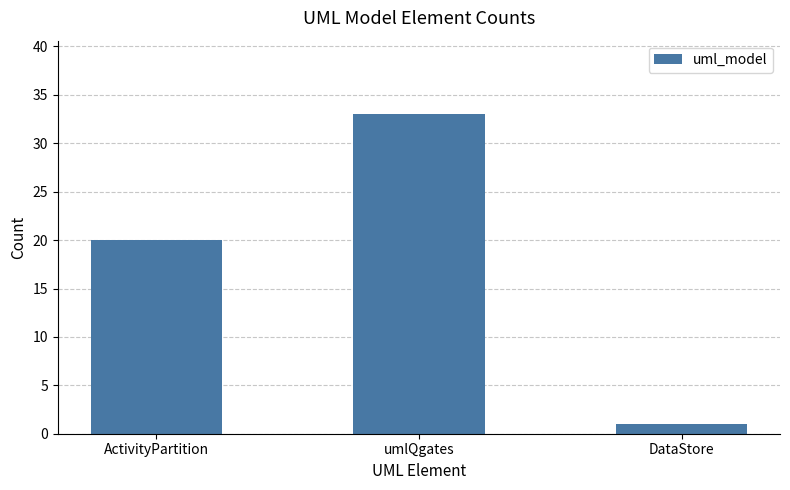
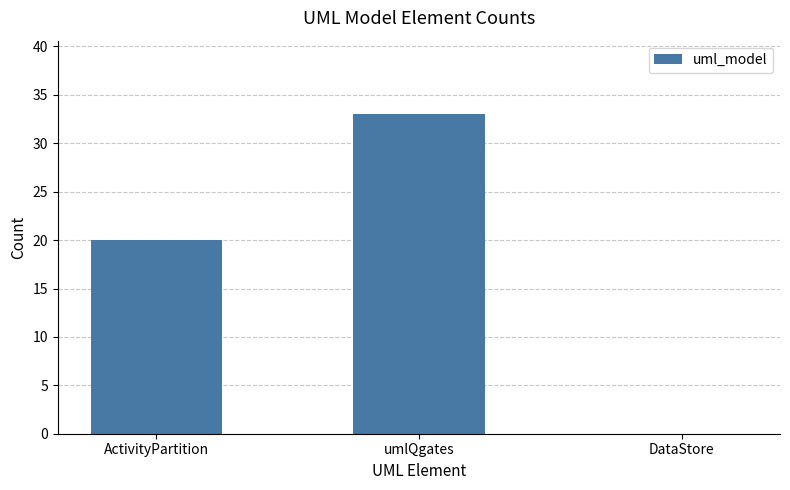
  {
    "ActivityPartition": 20,
    "umlQgates": 33,
-   "DataStore": 1
+   "DataStore": 0
  }
